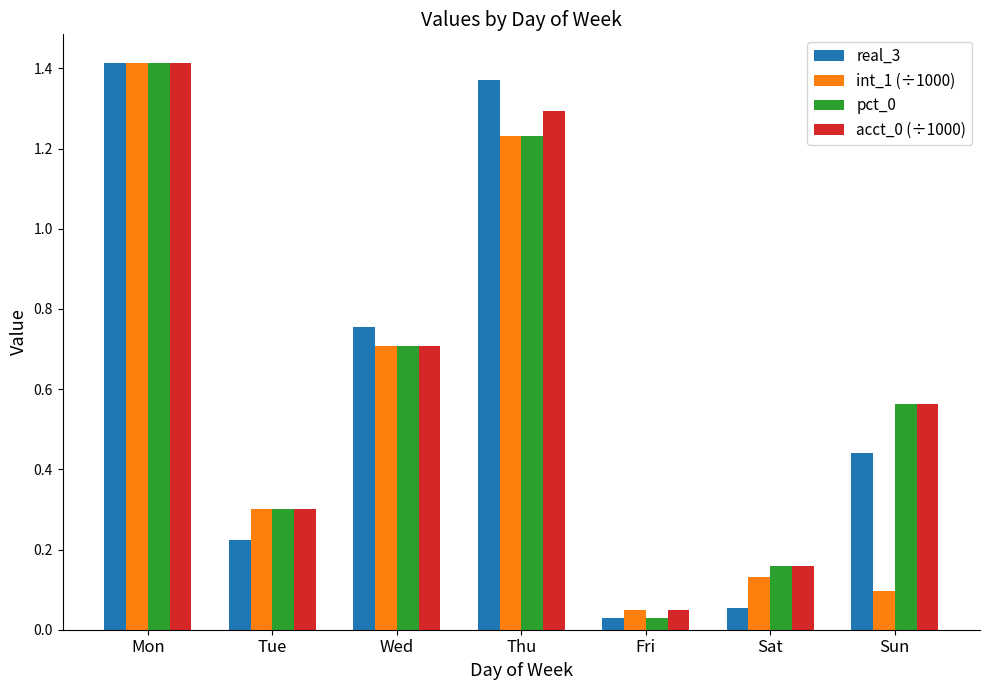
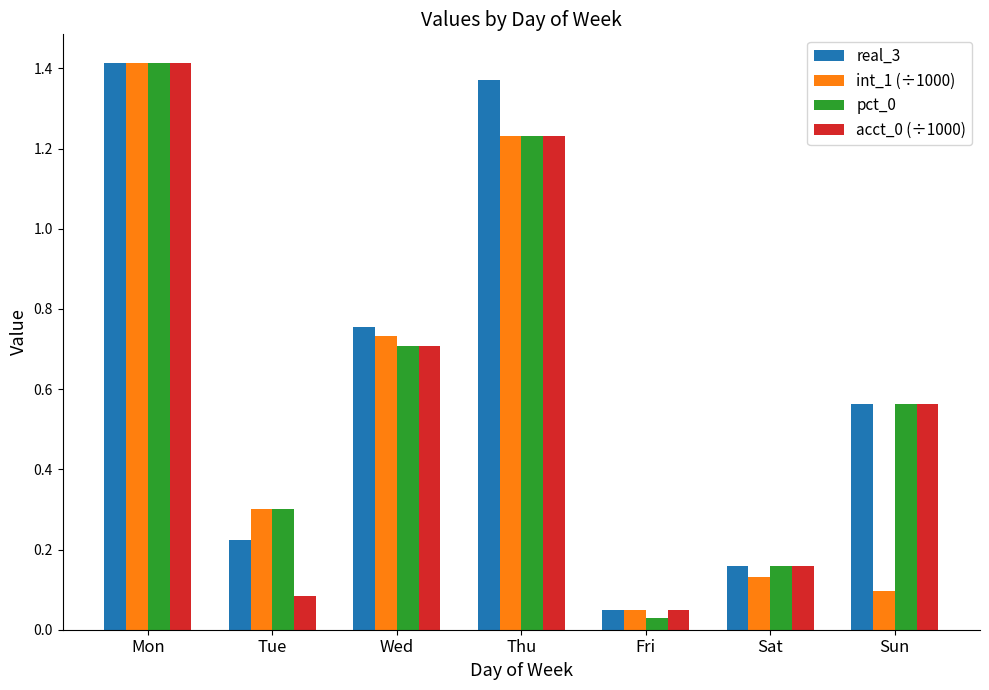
  {
    "real_3": {
      "Mon": 1.41,
      "Tue": 0.22,
      "Wed": 0.75,
      "Thu": 1.37,
-     "Fri": 0.03,
-     "Sat": 0.05,
-     "Sun": 0.44
+     "Fri": 0.05,
+     "Sat": 0.16,
+     "Sun": 0.56
    },
    "int_1 (÷1000)": {
      "Mon": 1.41,
      "Tue": 0.30,
-     "Wed": 0.71,
+     "Wed": 0.73,
      "Thu": 1.23,
      "Fri": 0.05,
      "Sat": 0.13,
      "Sun": 0.10
    },
    "pct_0": {
      "Mon": 1.41,
      "Tue": 0.30,
      "Wed": 0.71,
      "Thu": 1.23,
      "Fri": 0.03,
      "Sat": 0.16,
      "Sun": 0.56
    },
    "acct_0 (÷1000)": {
      "Mon": 1.41,
-     "Tue": 0.30,
+     "Tue": 0.08,
      "Wed": 0.71,
-     "Thu": 1.29,
+     "Thu": 1.23,
      "Fri": 0.05,
      "Sat": 0.16,
      "Sun": 0.56
    }
  }
